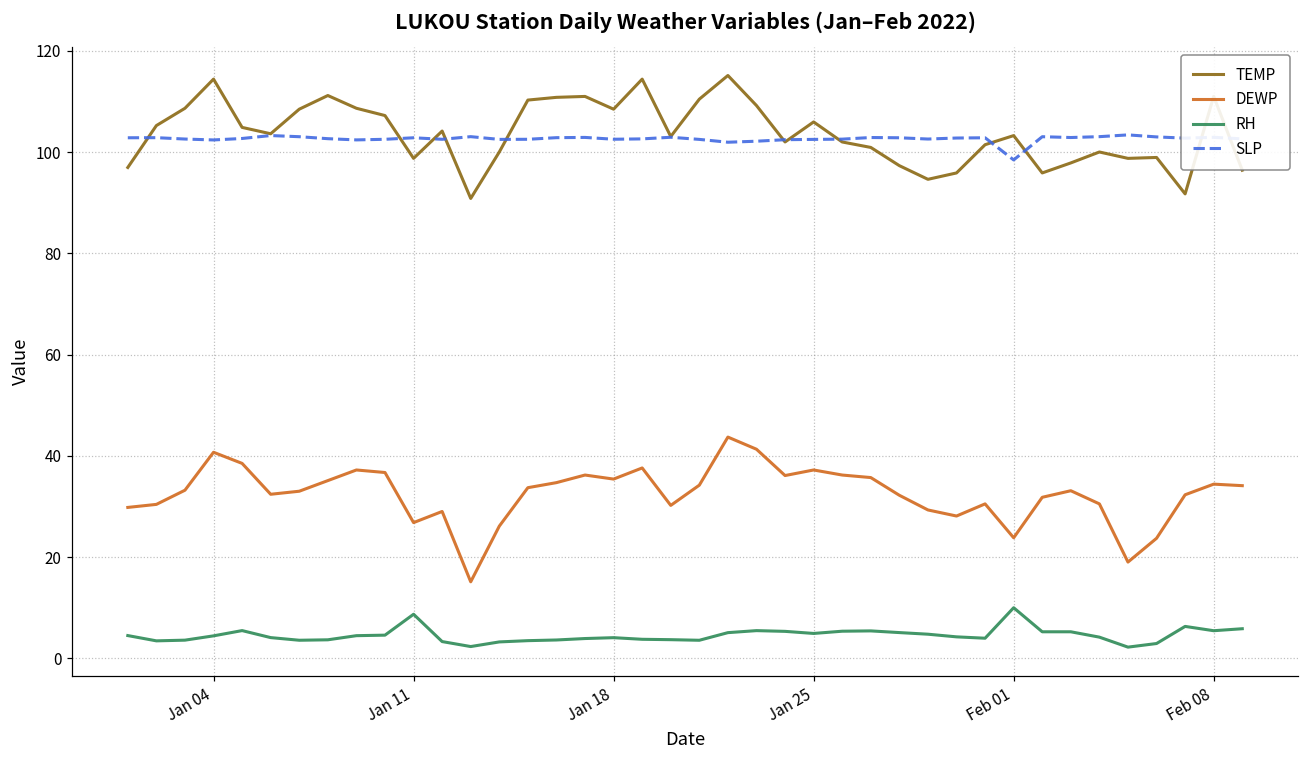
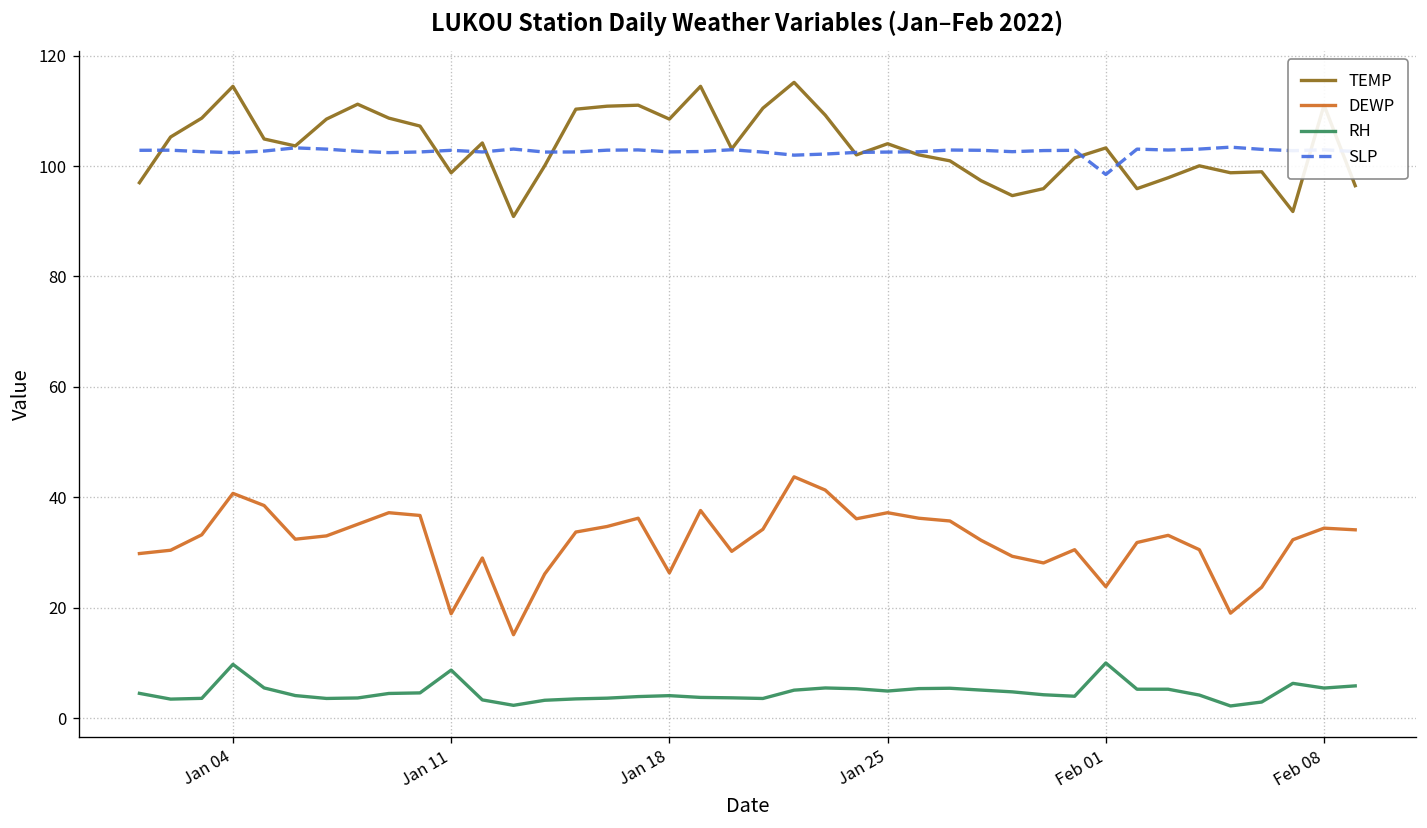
  {
    "TEMP": {
      "Jan 04": 114,
      "Jan 11": 99,
      "Jan 18": 109,
-     "Jan 25": 106,
+     "Jan 25": 104,
      "Feb 01": 103
    },
    "DEWP": {
      "Jan 04": 41,
-     "Jan 11": 27,
-     "Jan 18": 35,
+     "Jan 11": 19,
+     "Jan 18": 26,
      "Jan 25": 37,
      "Feb 01": 24,
      "Feb 08": 34
    },
    "RH": {
-     "Jan 04": 4,
+     "Jan 04": 10,
      "Jan 11": 9,
      "Jan 18": 4,
      "Jan 25": 5,
      "Feb 01": 10,
      "Feb 08": 5
    },
    "SLP": {
      "Jan 04": 102,
      "Jan 11": 103,
      "Jan 18": 103,
      "Jan 25": 103,
      "Feb 01": 98
    }
  }
